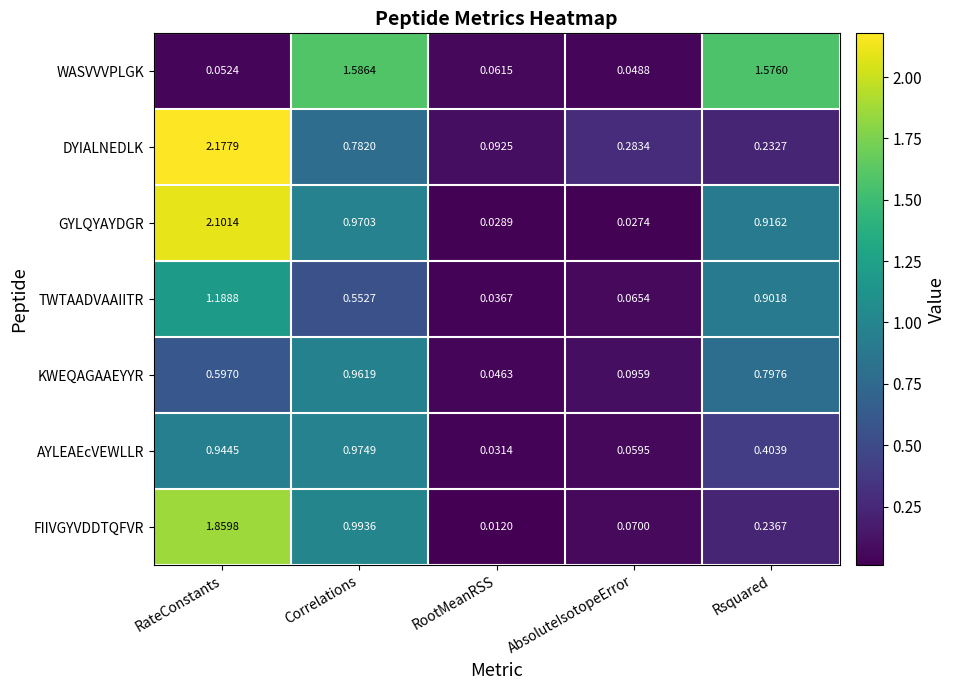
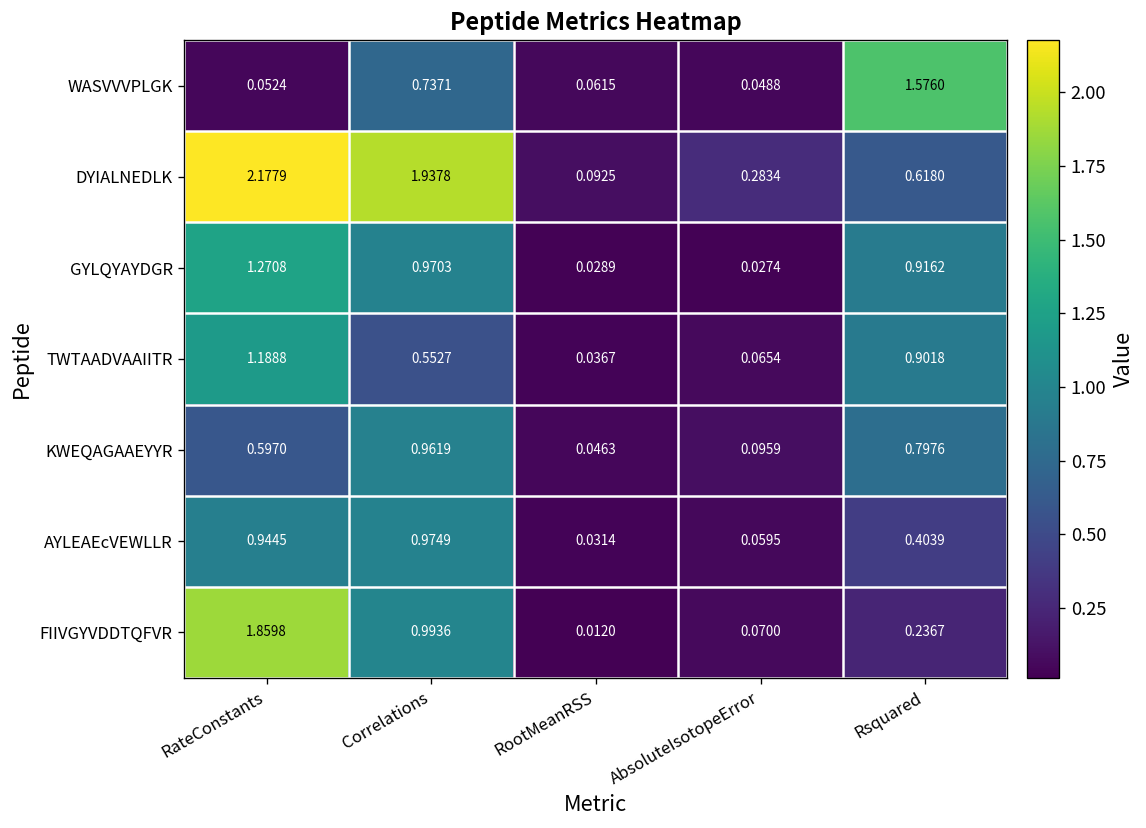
  {
    "WASVVVPLGK": {
      "RateConstants": 0.0524,
-     "Correlations": 1.5864,
+     "Correlations": 0.7371,
      "RootMeanRSS": 0.0615,
      "AbsoluteIsotopeError": 0.0488,
      "Rsquared": 1.5760
    },
    "DYIALNEDLK": {
      "RateConstants": 2.1779,
-     "Correlations": 0.7820,
+     "Correlations": 1.9378,
      "RootMeanRSS": 0.0925,
      "AbsoluteIsotopeError": 0.2834,
-     "Rsquared": 0.2327
+     "Rsquared": 0.6180
    },
    "GYLQYAYDGR": {
-     "RateConstants": 2.1014,
+     "RateConstants": 1.2708,
      "Correlations": 0.9703,
      "RootMeanRSS": 0.0289,
      "AbsoluteIsotopeError": 0.0274,
      "Rsquared": 0.9162
    },
    "TWTAADVAAIITR": {
      "RateConstants": 1.1888,
      "Correlations": 0.5527,
      "RootMeanRSS": 0.0367,
      "AbsoluteIsotopeError": 0.0654,
      "Rsquared": 0.9018
    },
    "KWEQAGAAEYYR": {
      "RateConstants": 0.5970,
      "Correlations": 0.9619,
      "RootMeanRSS": 0.0463,
      "AbsoluteIsotopeError": 0.0959,
      "Rsquared": 0.7976
    },
    "AYLEAEcVEWLLR": {
      "RateConstants": 0.9445,
      "Correlations": 0.9749,
      "RootMeanRSS": 0.0314,
      "AbsoluteIsotopeError": 0.0595,
      "Rsquared": 0.4039
    },
    "FIIVGYVDDTQFVR": {
      "RateConstants": 1.8598,
      "Correlations": 0.9936,
      "RootMeanRSS": 0.0120,
      "AbsoluteIsotopeError": 0.0700,
      "Rsquared": 0.2367
    }
  }
